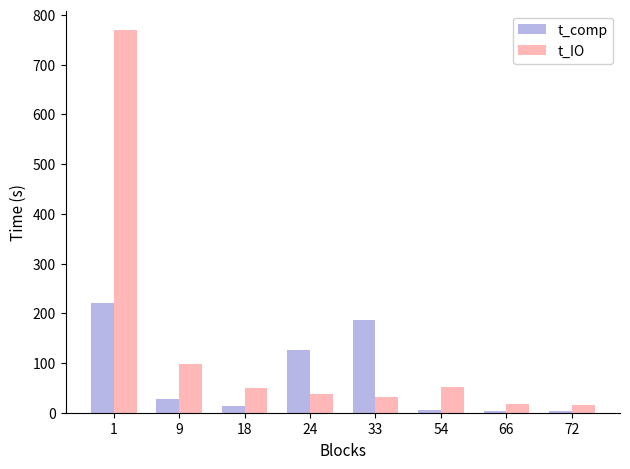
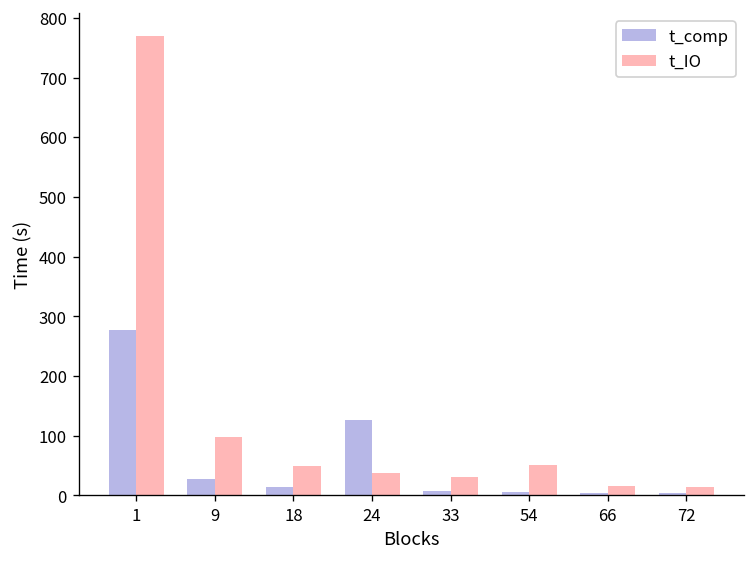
  {
    "t_comp": {
-     "1": 220,
+     "1": 280,
      "9": 30,
      "18": 10,
      "24": 130,
-     "33": 190
+     "33": 10
    },
    "t_IO": {
      "1": 770,
      "9": 100,
      "18": 50,
      "24": 40,
      "33": 30,
      "54": 50,
      "66": 20,
      "72": 10
    }
  }
